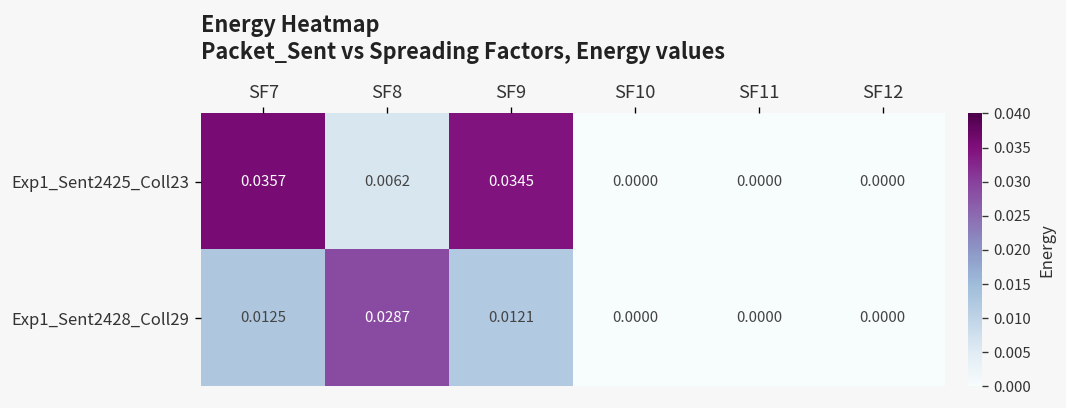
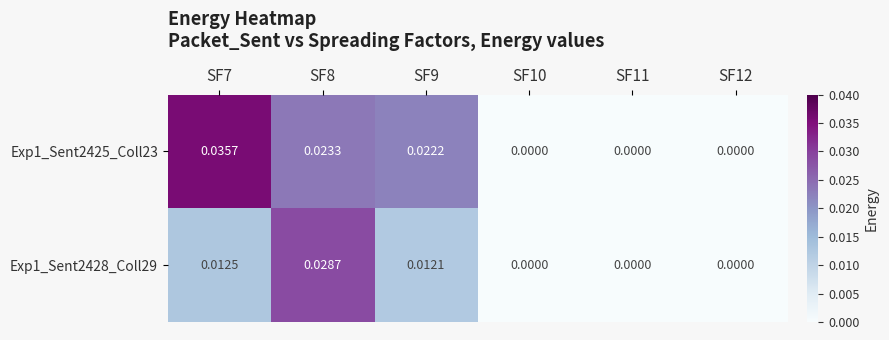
  {
    "Exp1_Sent2425_Coll23": {
      "SF7": 0.0357,
-     "SF8": 0.0062,
-     "SF9": 0.0345,
+     "SF8": 0.0233,
+     "SF9": 0.0222,
      "SF10": 0.0000,
      "SF11": 0.0000,
      "SF12": 0.0000
    },
    "Exp1_Sent2428_Coll29": {
      "SF7": 0.0125,
      "SF8": 0.0287,
      "SF9": 0.0121,
      "SF10": 0.0000,
      "SF11": 0.0000,
      "SF12": 0.0000
    }
  }
